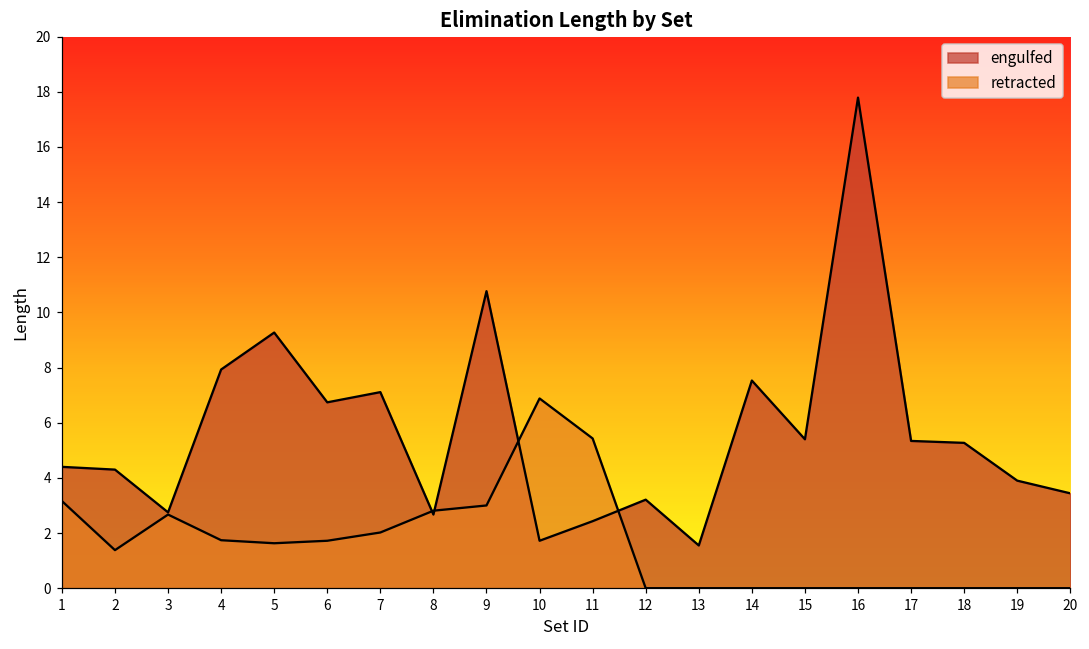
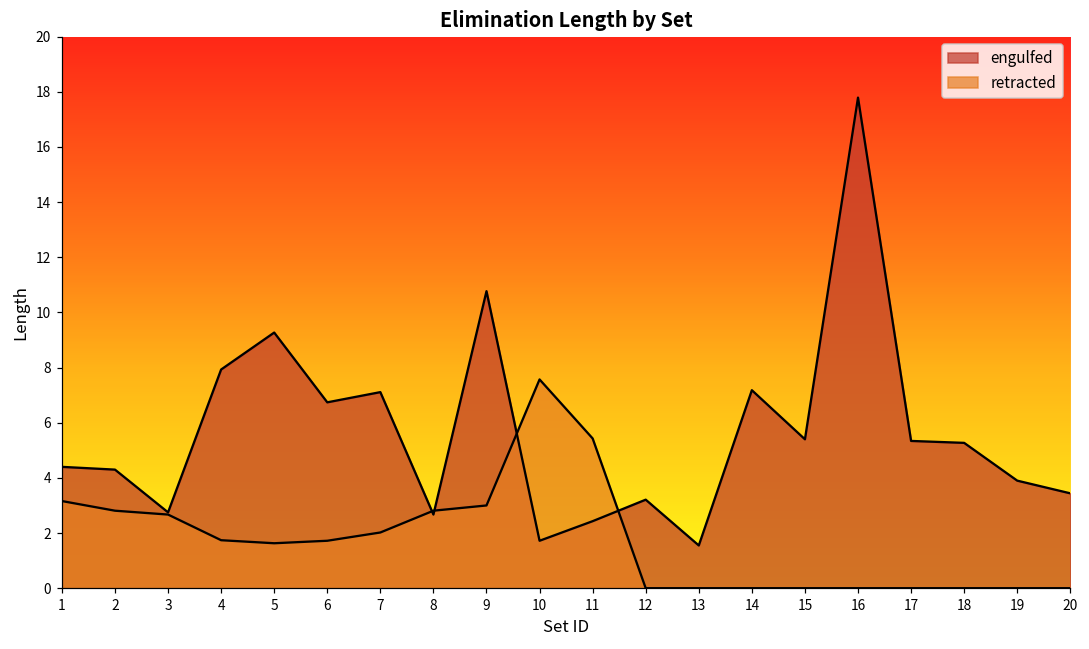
  {
    "engulfed": {
      "1": 4.4,
      "2": 4.3,
      "4": 7.9,
      "5": 9.3,
      "6": 6.7,
      "7": 7.1,
      "8": 2.7,
      "9": 10.8,
      "10": 1.7,
      "11": 2.4,
      "12": 3.2,
      "13": 1.6,
-     "14": 7.5,
+     "14": 7.2,
      "15": 5.4,
      "16": 17.8,
      "17": 5.3,
      "18": 5.3,
      "19": 3.9,
      "20": 3.4
    },
    "retracted": {
      "1": 3.2,
-     "2": 1.4,
+     "2": 2.8,
      "4": 1.7,
      "5": 1.6,
      "6": 1.7,
      "7": 2.0,
      "8": 2.8,
      "9": 3.0,
-     "10": 6.9,
+     "10": 7.6,
      "11": 5.4,
      "12": 0.0,
      "13": 0.0,
      "14": 0.0,
      "15": 0.0,
      "16": 0.0,
      "17": 0.0,
      "18": 0.0,
      "19": 0.0,
      "20": 0.0
    }
  }
